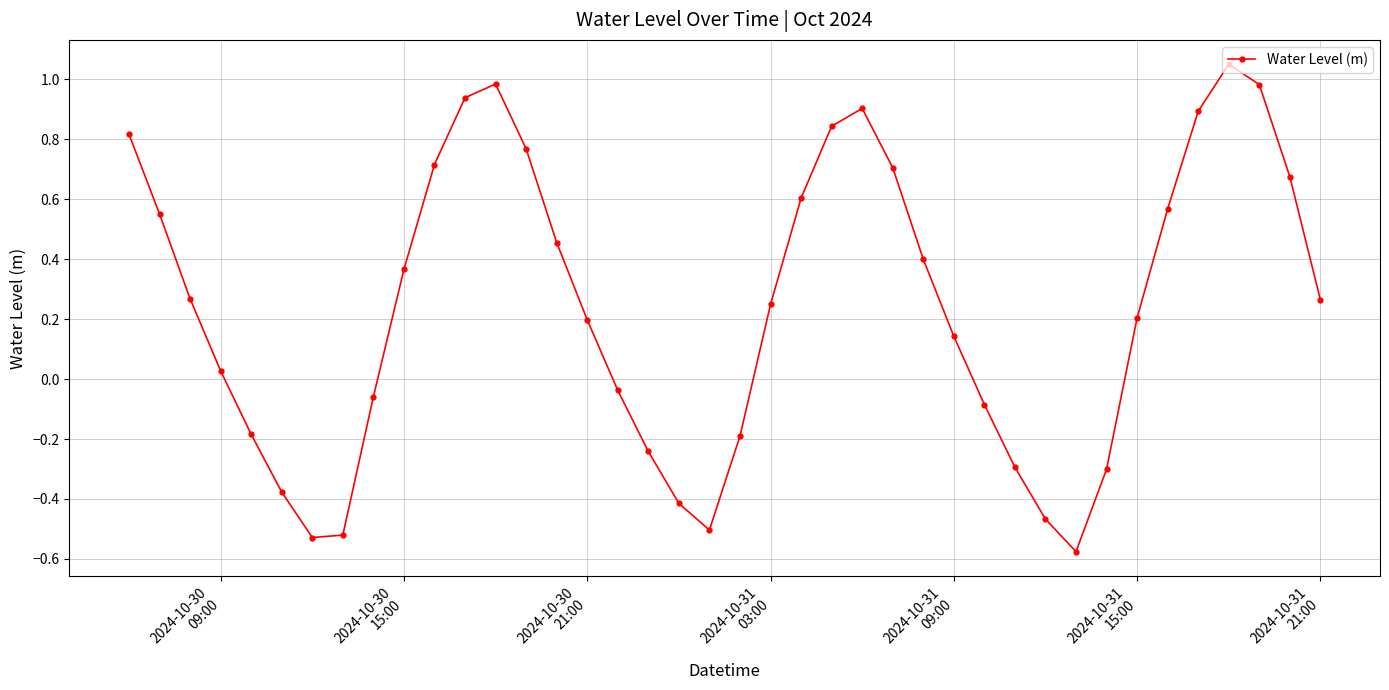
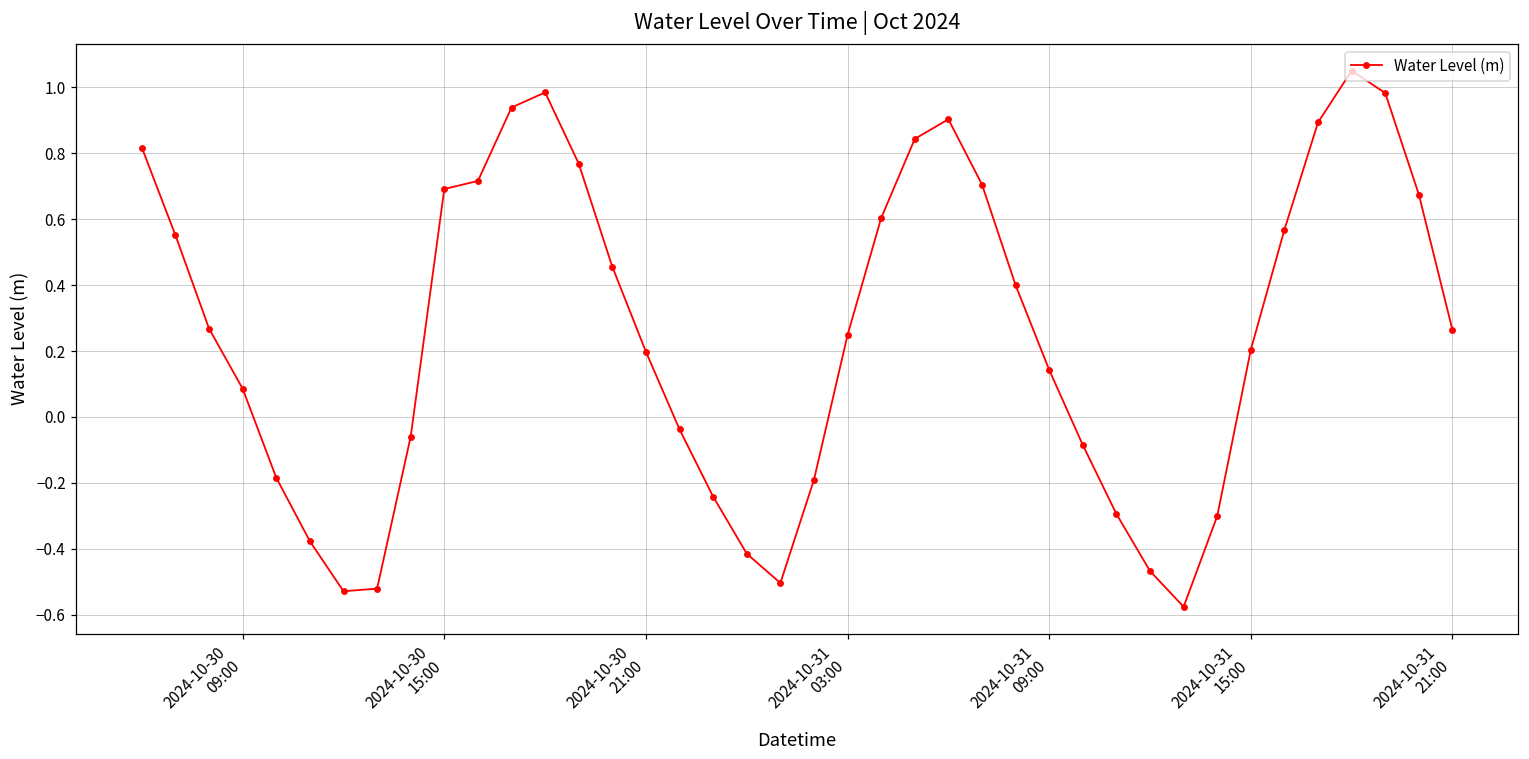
  {
-   "2024-10-30 09:00": 0.03,
-   "2024-10-30 15:00": 0.37,
+   "2024-10-30 09:00": 0.09,
+   "2024-10-30 15:00": 0.69,
    "2024-10-30 21:00": 0.20,
    "2024-10-31 03:00": 0.25,
    "2024-10-31 09:00": 0.14,
    "2024-10-31 15:00": 0.20,
    "2024-10-31 21:00": 0.26
  }
